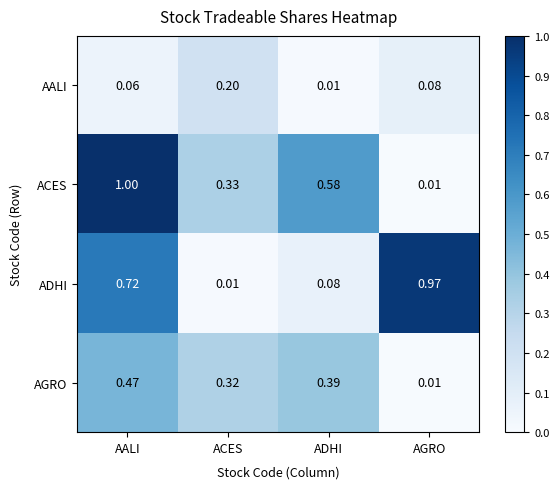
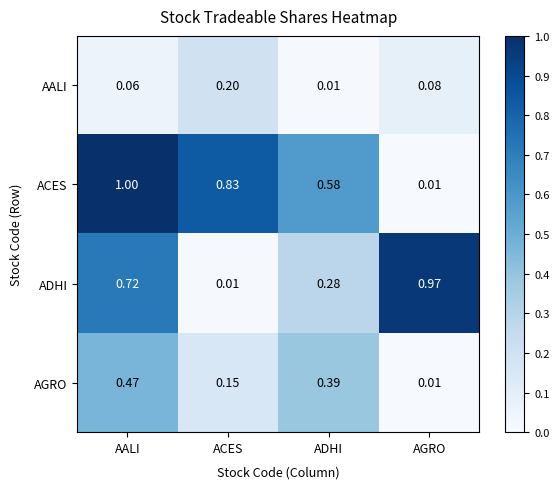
  {
    "AALI": {
      "AALI": 0.06,
      "ACES": 0.20,
      "ADHI": 0.01,
      "AGRO": 0.08
    },
    "ACES": {
      "AALI": 1.00,
-     "ACES": 0.33,
+     "ACES": 0.83,
      "ADHI": 0.58,
      "AGRO": 0.01
    },
    "ADHI": {
      "AALI": 0.72,
      "ACES": 0.01,
-     "ADHI": 0.08,
+     "ADHI": 0.28,
      "AGRO": 0.97
    },
    "AGRO": {
      "AALI": 0.47,
-     "ACES": 0.32,
+     "ACES": 0.15,
      "ADHI": 0.39,
      "AGRO": 0.01
    }
  }
